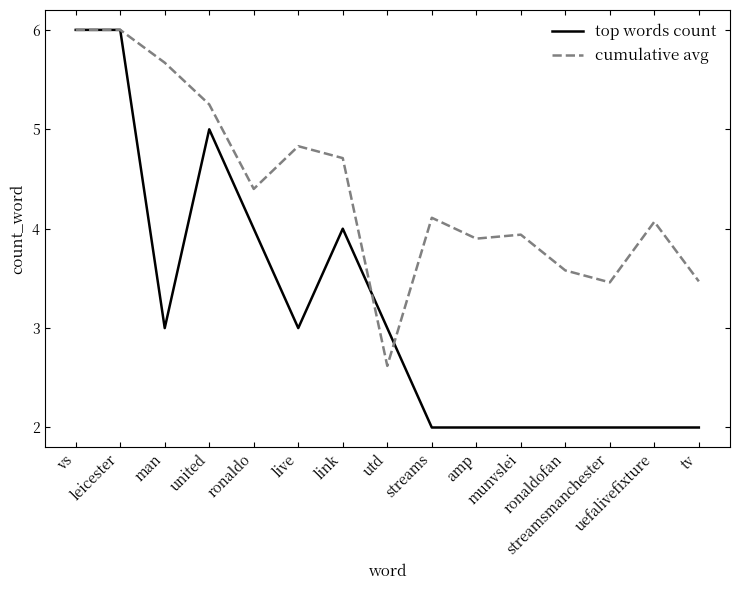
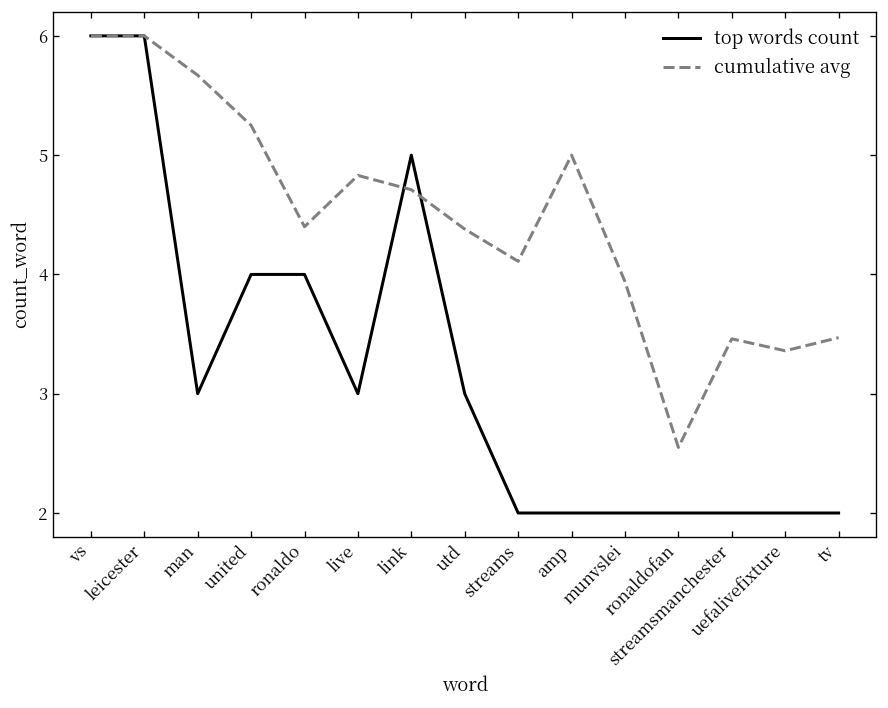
  {
    "top words count": {
      "man": 3,
-     "united": 5,
+     "united": 4,
      "ronaldo": 4,
      "live": 3,
-     "link": 4,
+     "link": 5,
      "utd": 3,
      "streams": 2,
      "amp": 2,
      "munvslei": 2,
      "ronaldofan": 2,
      "streamsmanchester": 2,
      "uefalivefixture": 2,
      "tv": 2
    },
    "cumulative avg": {
      "man": 5.7,
      "united": 5.3,
      "ronaldo": 4.4,
      "live": 4.8,
      "link": 4.7,
-     "utd": 2.6,
+     "utd": 4.4,
      "streams": 4.1,
-     "amp": 3.9,
+     "amp": 5.0,
      "munvslei": 3.9,
-     "ronaldofan": 3.6,
+     "ronaldofan": 2.6,
      "streamsmanchester": 3.5,
-     "uefalivefixture": 4.1,
+     "uefalivefixture": 3.4,
      "tv": 3.5
    }
  }
